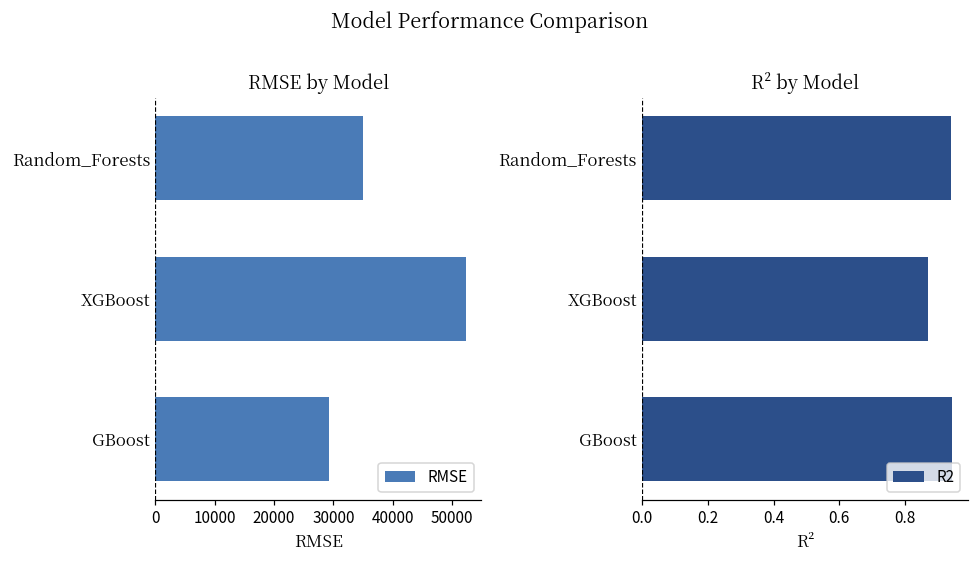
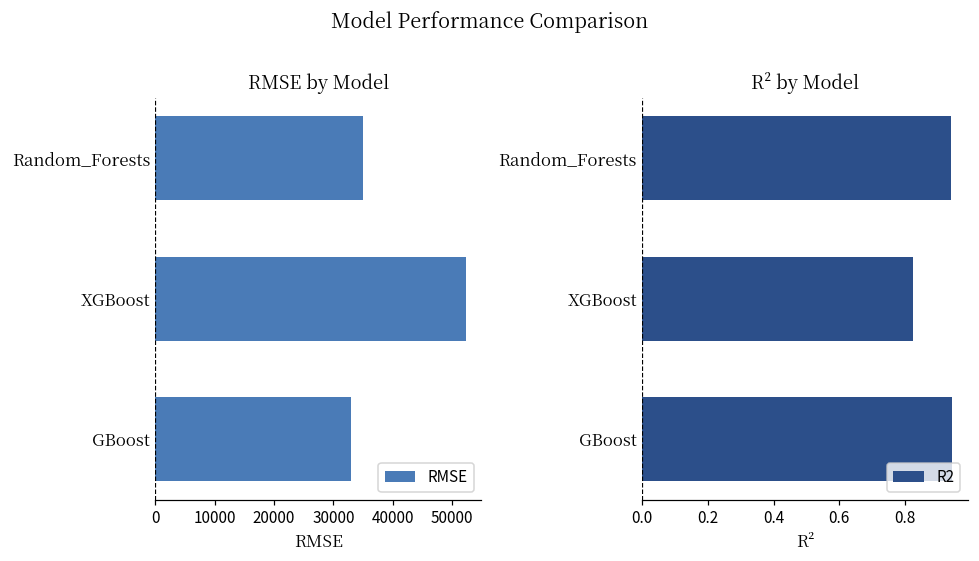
  {
    "RMSE by Model": {
      "Random_Forests": 35000,
      "XGBoost": 52000,
-     "GBoost": 29000
+     "GBoost": 33000
    },
    "R² by Model": {
      "Random_Forests": 0.94,
-     "XGBoost": 0.87,
+     "XGBoost": 0.82,
      "GBoost": 0.95
    }
  }
